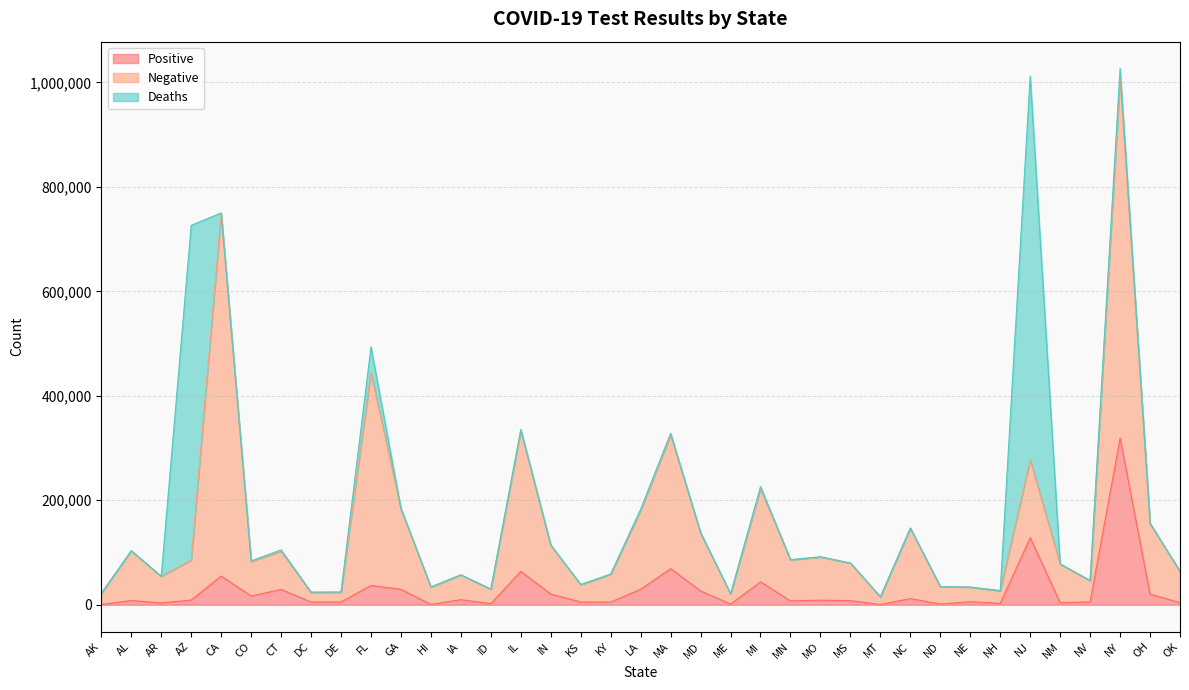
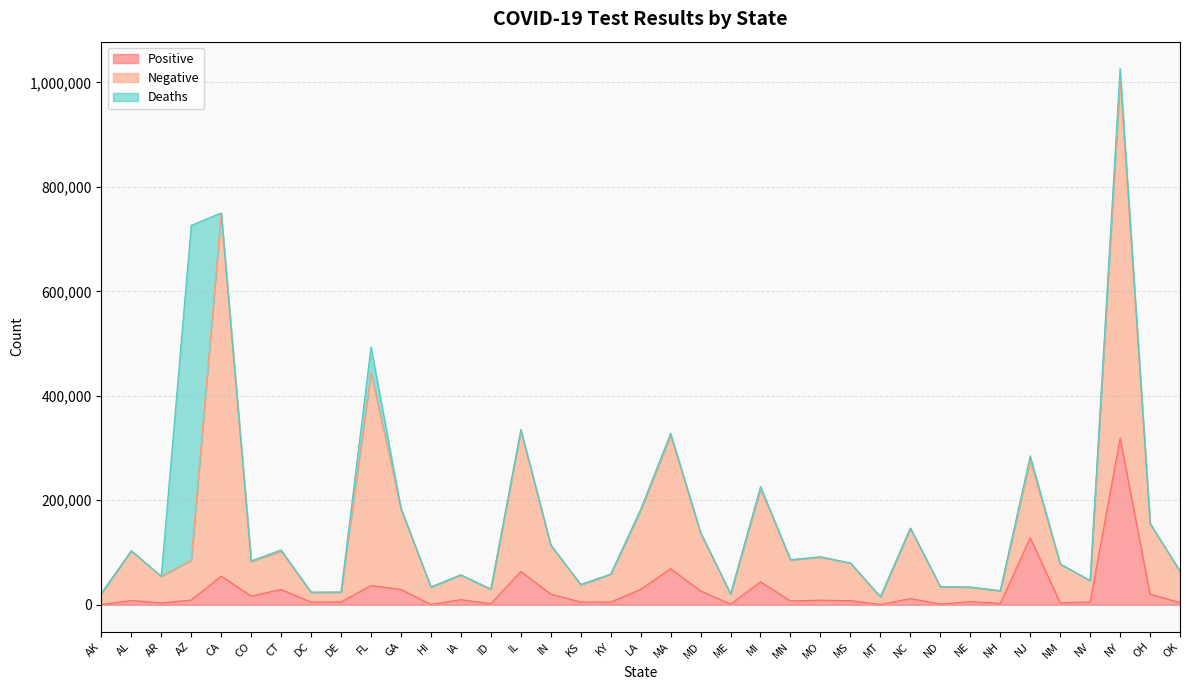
  {
    "Deaths": {
      "AZ": "640,000",
      "FL": "50,000",
-     "NJ": "730,000",
+     "NJ": "10,000",
      "NY": "20,000"
    }
  }
